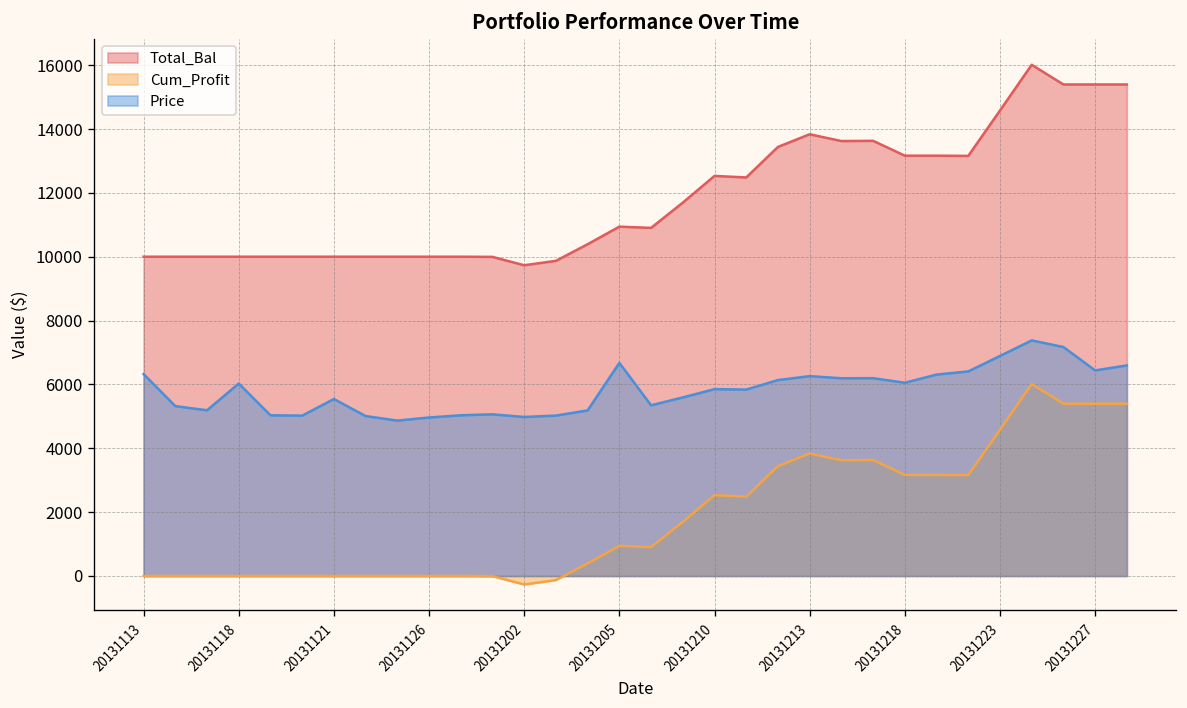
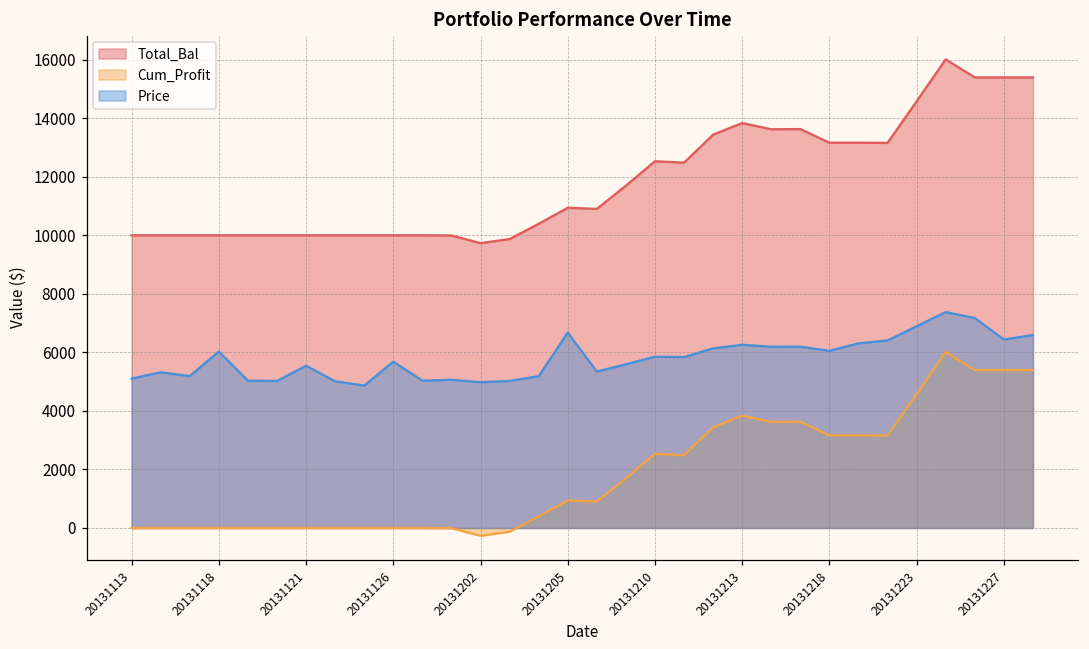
  {
    "Price": {
-     "20131113": 6300,
+     "20131113": 5100,
      "20131118": 6000,
      "20131121": 5500,
-     "20131126": 5000,
+     "20131126": 5700,
      "20131202": 5000,
      "20131205": 6700,
      "20131210": 5900,
      "20131213": 6300,
      "20131218": 6100,
      "20131223": 6900,
      "20131227": 6400
    }
  }
